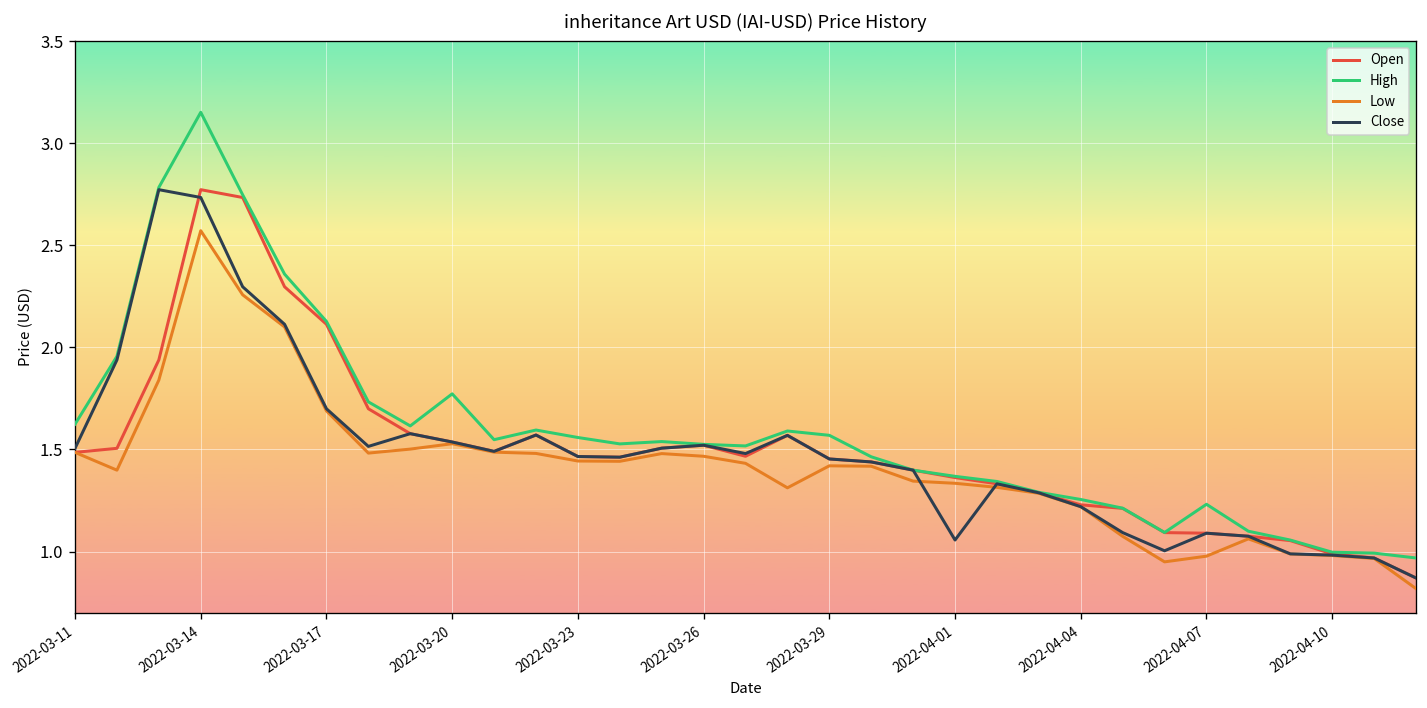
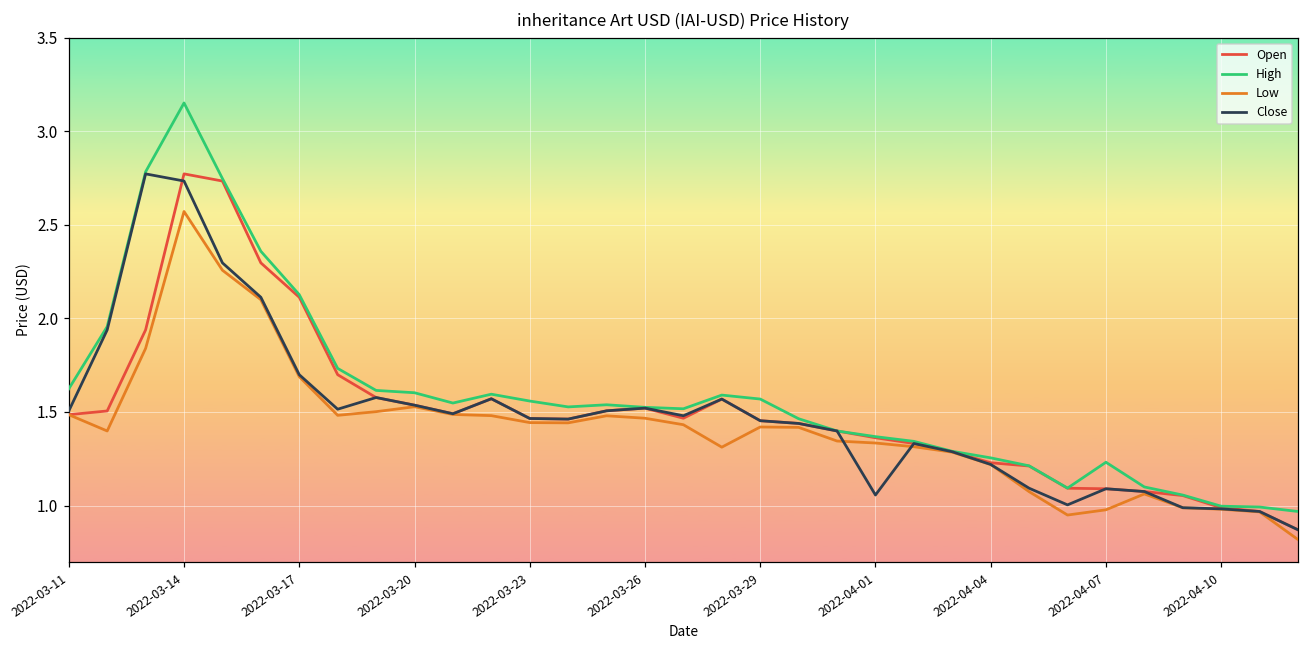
  {
    "High": {
      "2022-03-11": 1.62,
      "2022-03-14": 3.15,
-     "2022-03-20": 1.77,
+     "2022-03-20": 1.60,
      "2022-03-23": 1.56,
      "2022-03-29": 1.57,
      "2022-04-04": 1.25,
      "2022-04-07": 1.23
    },
    "Close": {
      "2022-03-11": 1.51,
      "2022-03-14": 2.73,
      "2022-04-01": 1.06
    }
  }
